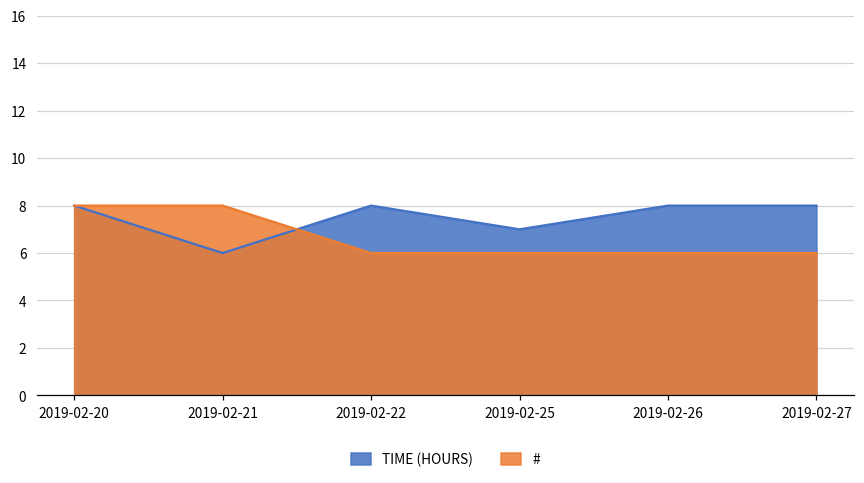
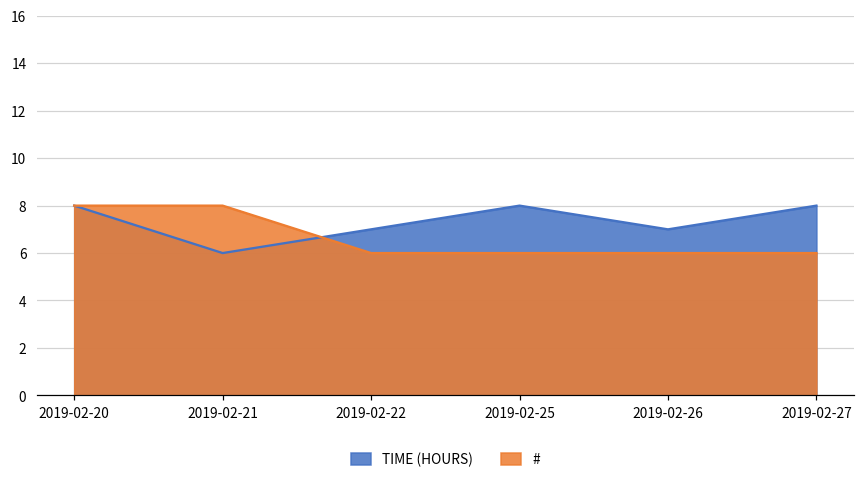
  {
    "TIME (HOURS)": {
      "2019-02-21": 6,
-     "2019-02-22": 8,
-     "2019-02-25": 7,
-     "2019-02-26": 8,
+     "2019-02-22": 7,
+     "2019-02-25": 8,
+     "2019-02-26": 7,
      "2019-02-27": 8
    },
    "#": {
      "2019-02-21": 8,
      "2019-02-22": 6,
      "2019-02-25": 6,
      "2019-02-26": 6,
      "2019-02-27": 6
    }
  }
